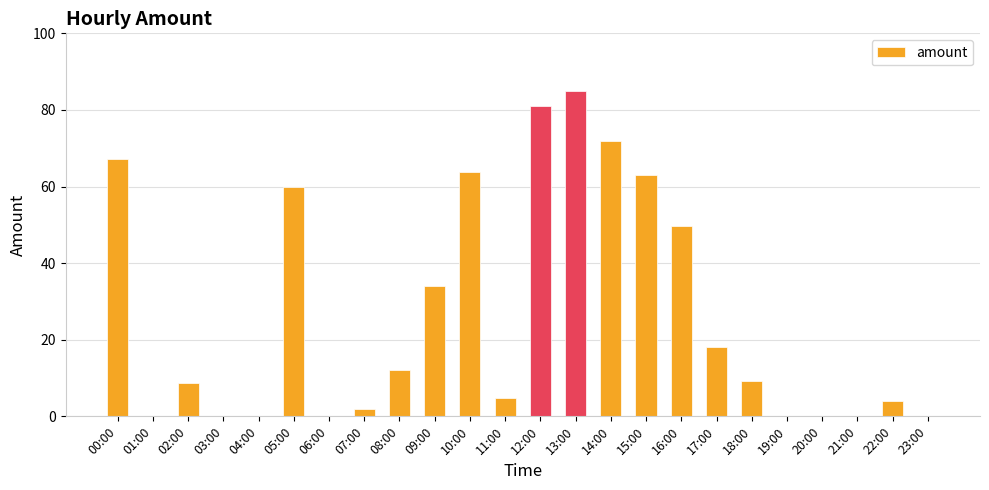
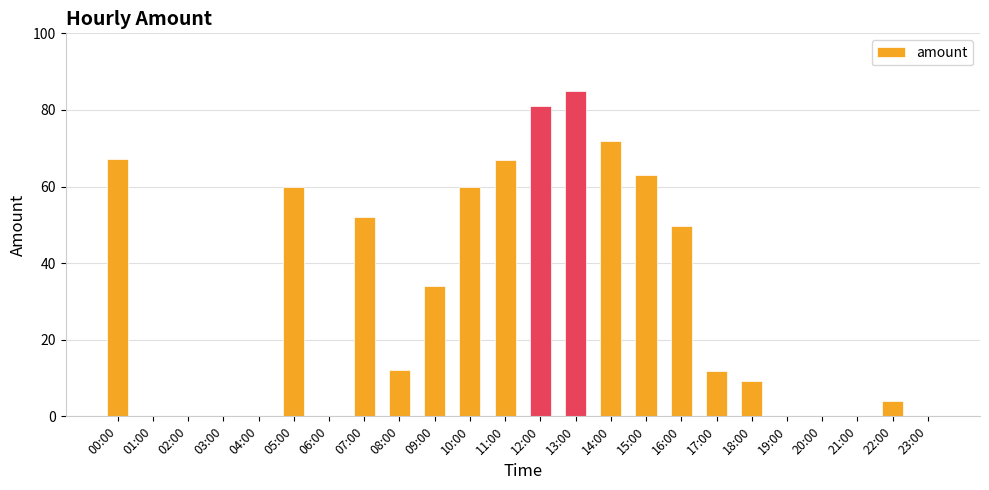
  {
    "00:00": 67,
    "01:00": 0,
-   "02:00": 9,
+   "02:00": 0,
    "03:00": 0,
    "04:00": 0,
    "05:00": 60,
    "06:00": 0,
-   "07:00": 2,
+   "07:00": 52,
    "08:00": 12,
    "09:00": 34,
-   "10:00": 64,
-   "11:00": 5,
+   "10:00": 60,
+   "11:00": 67,
    "12:00": 81,
    "13:00": 85,
    "14:00": 72,
    "15:00": 63,
    "16:00": 50,
-   "17:00": 18,
+   "17:00": 12,
    "18:00": 9,
    "19:00": 0,
    "20:00": 0,
    "21:00": 0,
    "22:00": 4,
    "23:00": 0
  }
